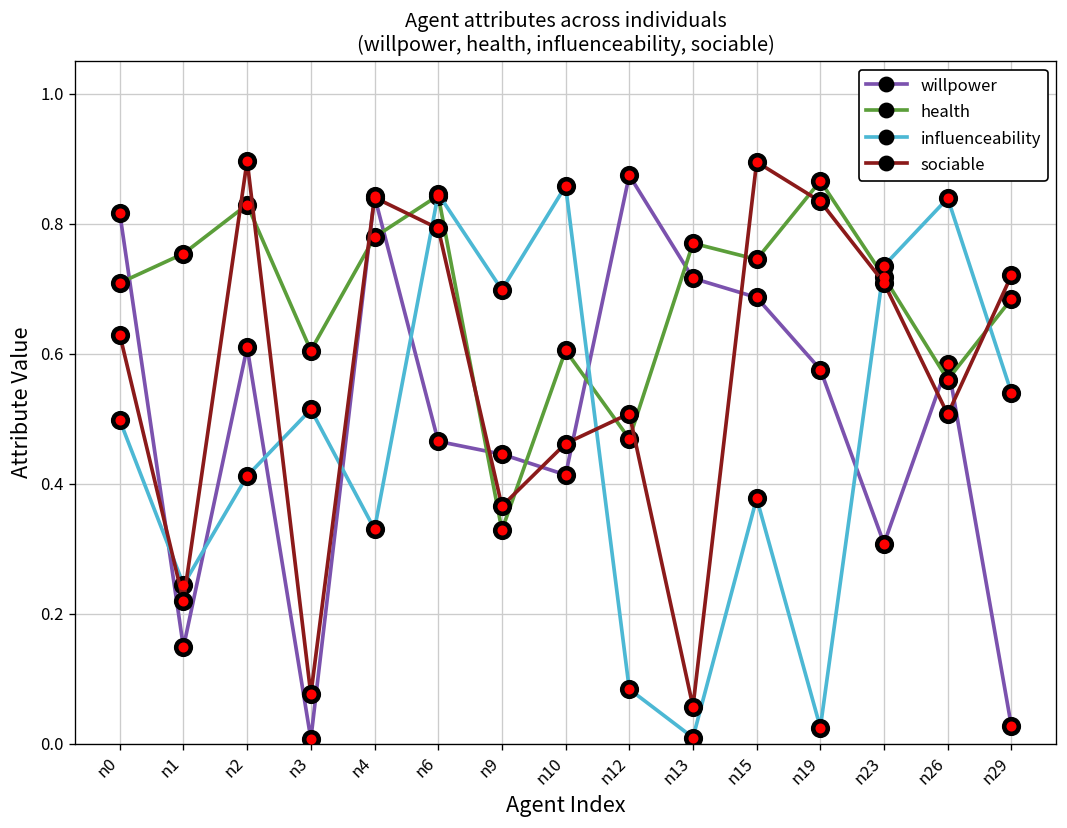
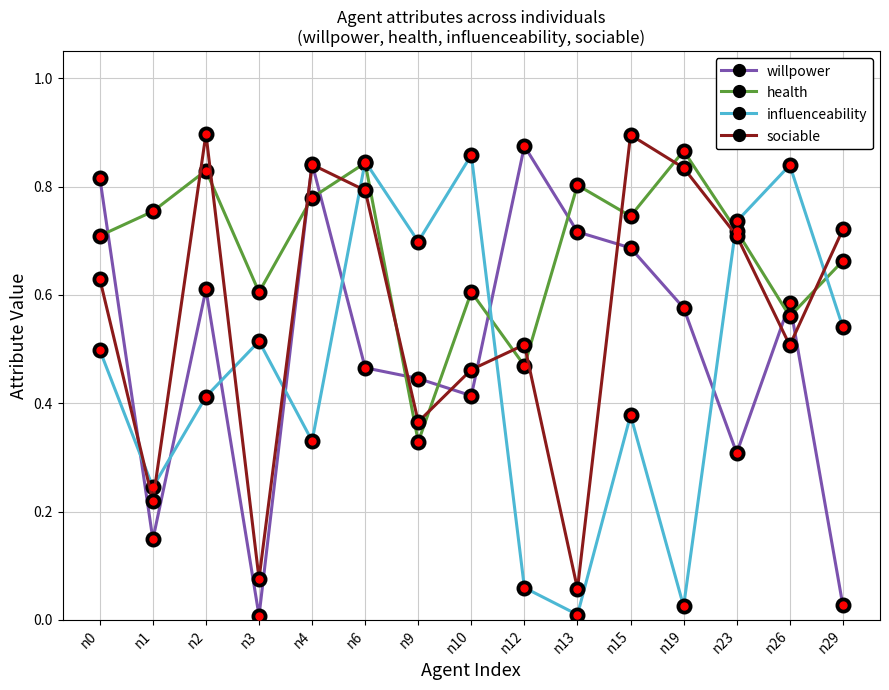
  {
    "willpower": {
      "n0": 0.82,
      "n1": 0.15,
      "n2": 0.61,
      "n3": 0.01,
      "n6": 0.47,
      "n9": 0.45,
      "n10": 0.41,
      "n12": 0.87,
      "n13": 0.72,
      "n15": 0.69,
      "n19": 0.58,
      "n23": 0.31,
      "n26": 0.58,
      "n29": 0.03
    },
    "health": {
      "n0": 0.71,
      "n1": 0.75,
      "n2": 0.83,
      "n3": 0.61,
      "n4": 0.78,
      "n9": 0.33,
      "n10": 0.61,
      "n12": 0.47,
-     "n13": 0.77,
+     "n13": 0.80,
      "n15": 0.75,
      "n19": 0.87,
      "n23": 0.72,
      "n26": 0.56,
-     "n29": 0.68
+     "n29": 0.66
    },
    "influenceability": {
      "n0": 0.50,
      "n1": 0.24,
      "n2": 0.41,
      "n3": 0.51,
      "n4": 0.33,
      "n9": 0.70,
      "n10": 0.86,
-     "n12": 0.08,
+     "n12": 0.06,
      "n13": 0.01,
      "n15": 0.38,
      "n19": 0.03,
      "n23": 0.74,
      "n26": 0.84,
      "n29": 0.54
    },
    "sociable": {
      "n0": 0.63,
      "n1": 0.22,
      "n2": 0.90,
      "n3": 0.08,
      "n6": 0.79,
      "n9": 0.37,
      "n10": 0.46,
      "n12": 0.51,
      "n13": 0.06,
      "n15": 0.90,
      "n19": 0.83,
      "n23": 0.71,
      "n26": 0.51,
      "n29": 0.72
    }
  }
